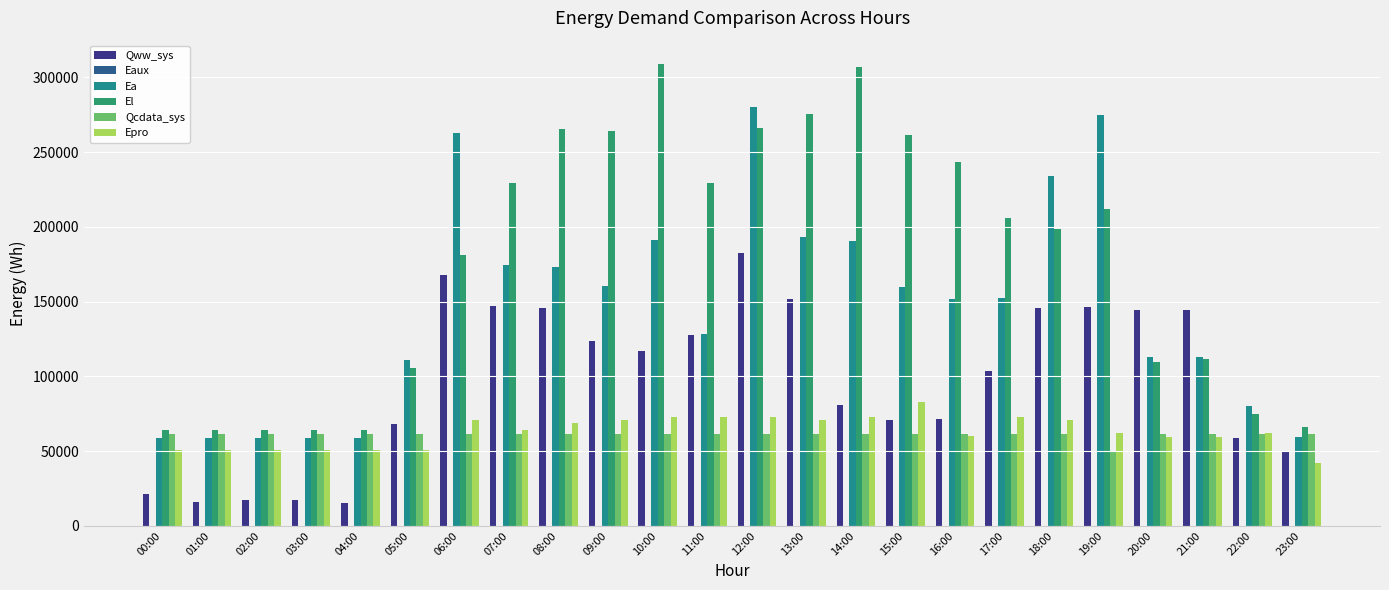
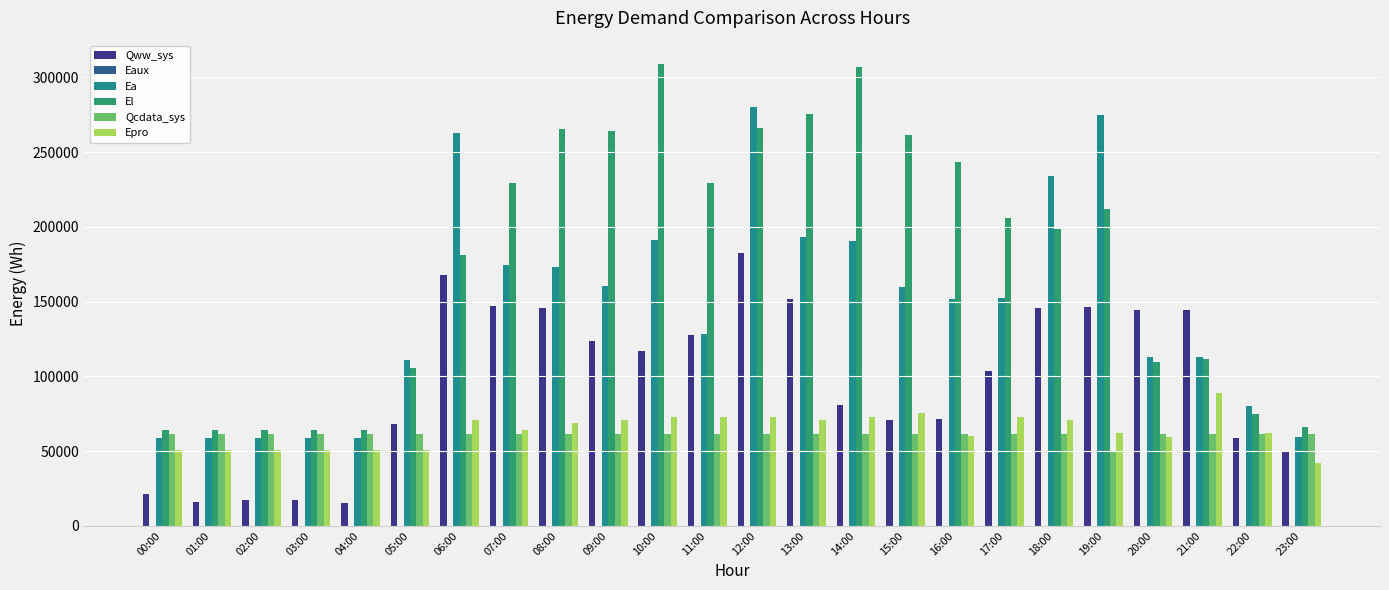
  {
    "Qcdata_sys": {
      "00:00": 61000,
      "01:00": 61000,
      "02:00": 61000,
      "03:00": 61000,
      "04:00": 61000,
      "05:00": 61000,
      "06:00": 61000,
      "07:00": 61000,
      "08:00": 61000,
      "09:00": 61000,
      "10:00": 61000,
      "11:00": 61000,
      "12:00": 61000,
      "13:00": 61000,
      "14:00": 61000,
      "15:00": 61000,
      "16:00": 61000,
      "17:00": 61000,
      "18:00": 61000,
      "19:00": 50000,
      "20:00": 61000,
      "21:00": 61000,
      "22:00": 61000,
      "23:00": 61000
    },
    "Epro": {
      "00:00": 51000,
      "01:00": 51000,
      "02:00": 51000,
      "03:00": 51000,
      "04:00": 51000,
      "05:00": 51000,
      "06:00": 71000,
      "07:00": 64000,
      "08:00": 69000,
      "09:00": 71000,
      "10:00": 73000,
      "11:00": 73000,
      "12:00": 73000,
      "13:00": 71000,
      "14:00": 73000,
-     "15:00": 83000,
+     "15:00": 75000,
      "16:00": 60000,
      "17:00": 73000,
      "18:00": 71000,
      "19:00": 62000,
      "20:00": 60000,
-     "21:00": 60000,
+     "21:00": 89000,
      "22:00": 62000,
      "23:00": 42000
    }
  }
